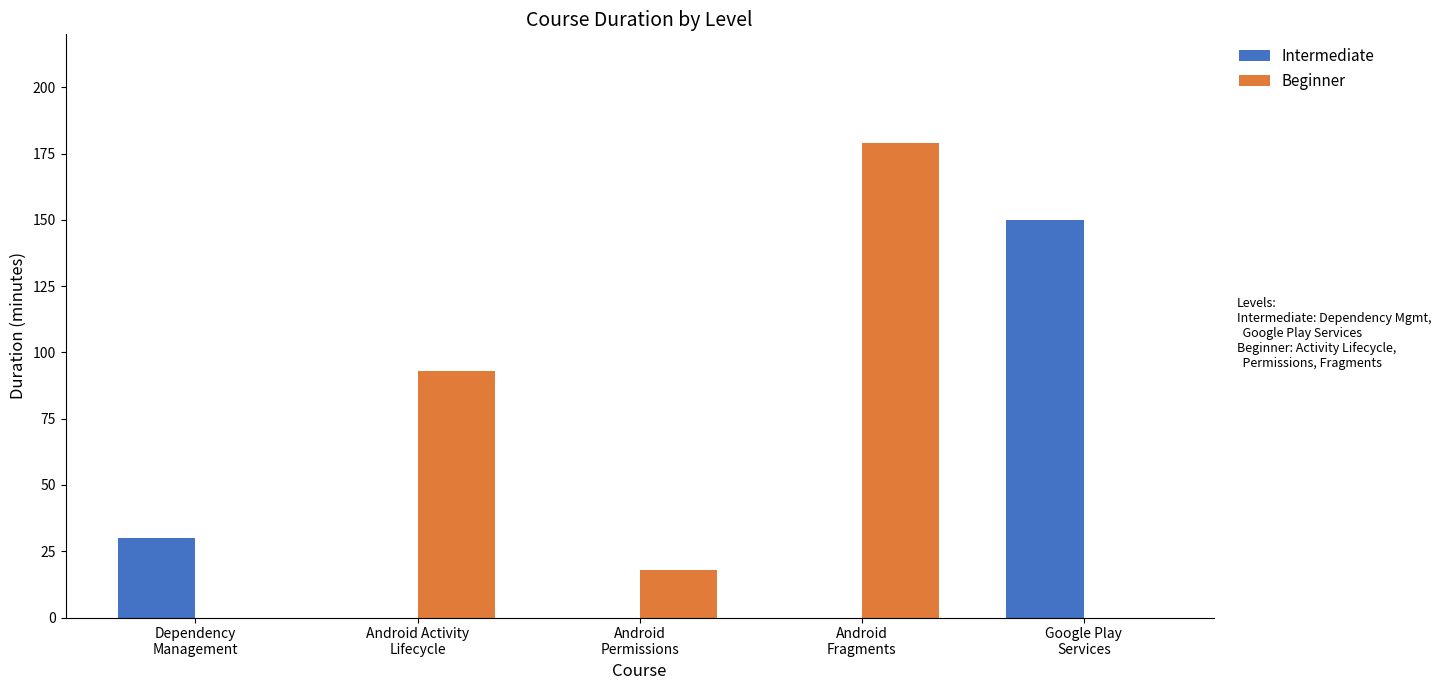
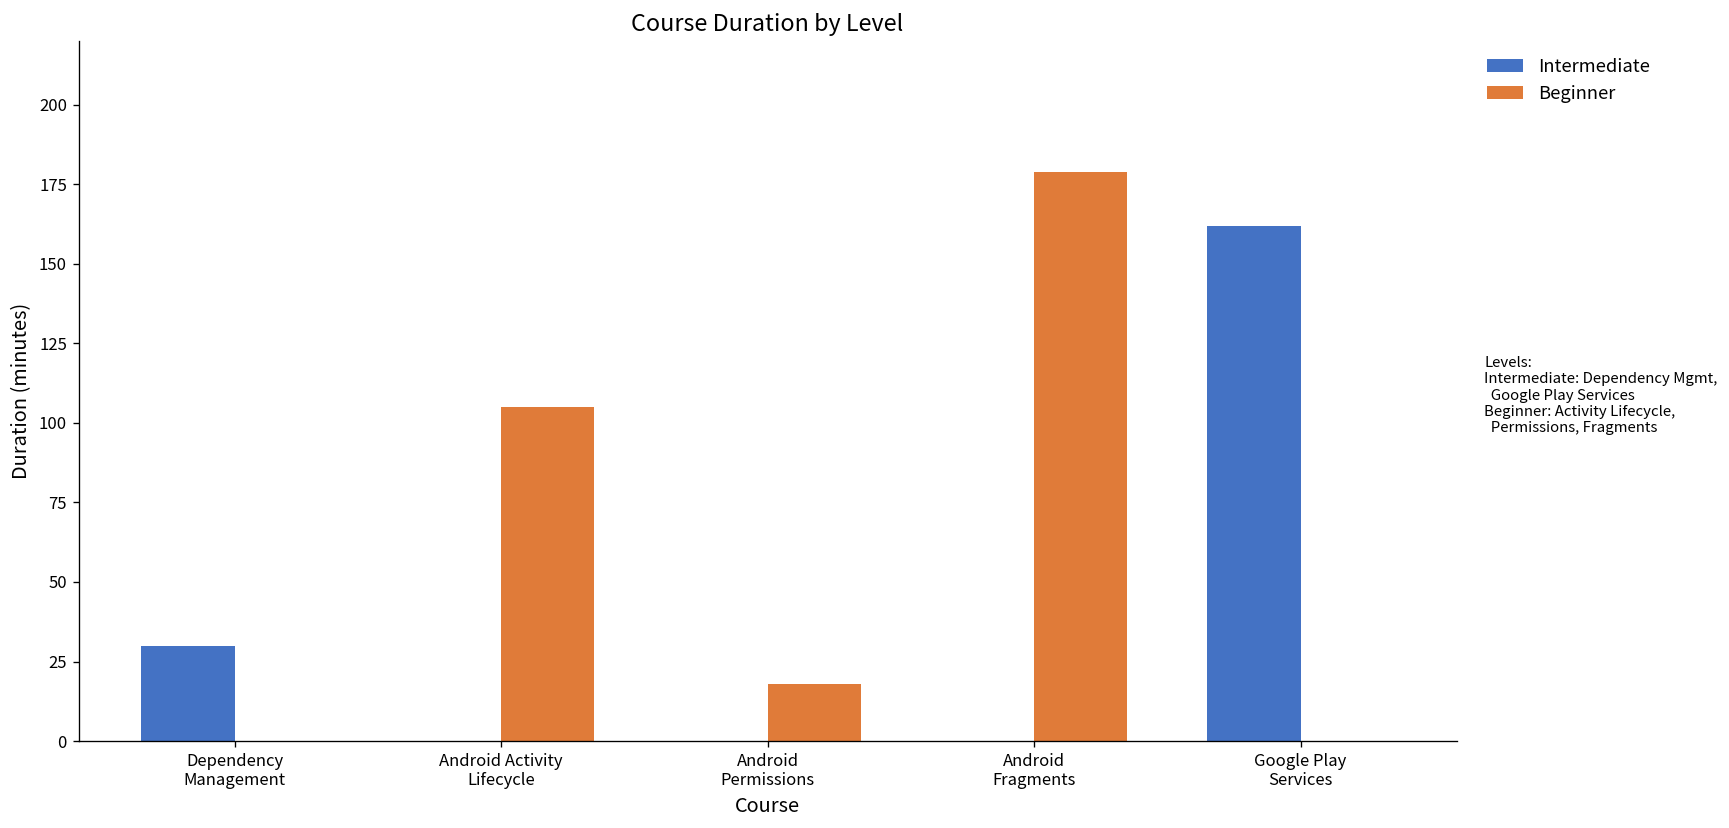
  {
    "Intermediate": {
      "Dependency Management": 30,
      "Android Activity Lifecycle": 0,
      "Android Permissions": 0,
      "Android Fragments": 0,
-     "Google Play Services": 150
+     "Google Play Services": 162
    },
    "Beginner": {
      "Dependency Management": 0,
-     "Android Activity Lifecycle": 93,
+     "Android Activity Lifecycle": 105,
      "Android Permissions": 18,
      "Android Fragments": 179,
      "Google Play Services": 0
    }
  }
